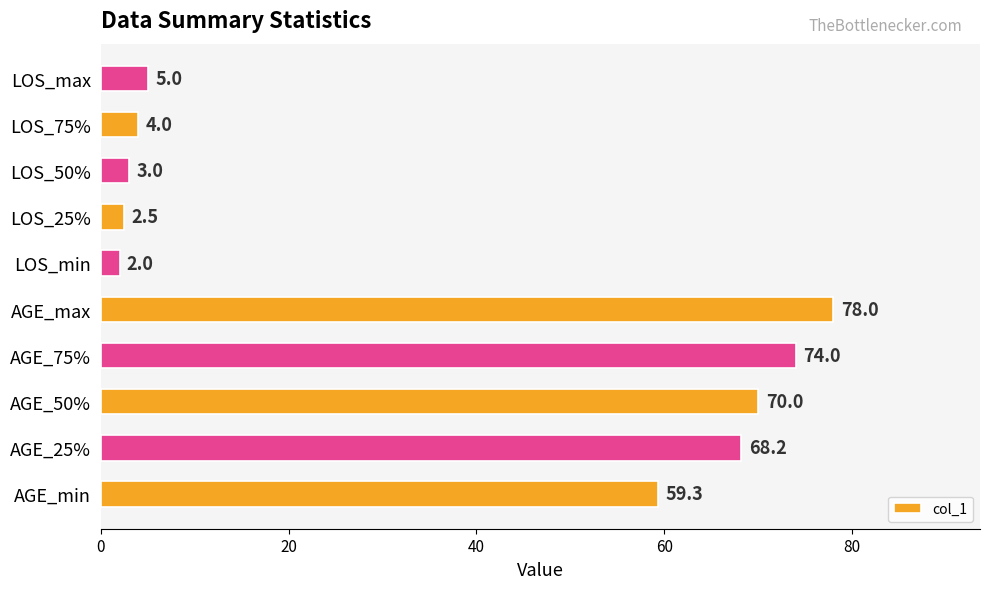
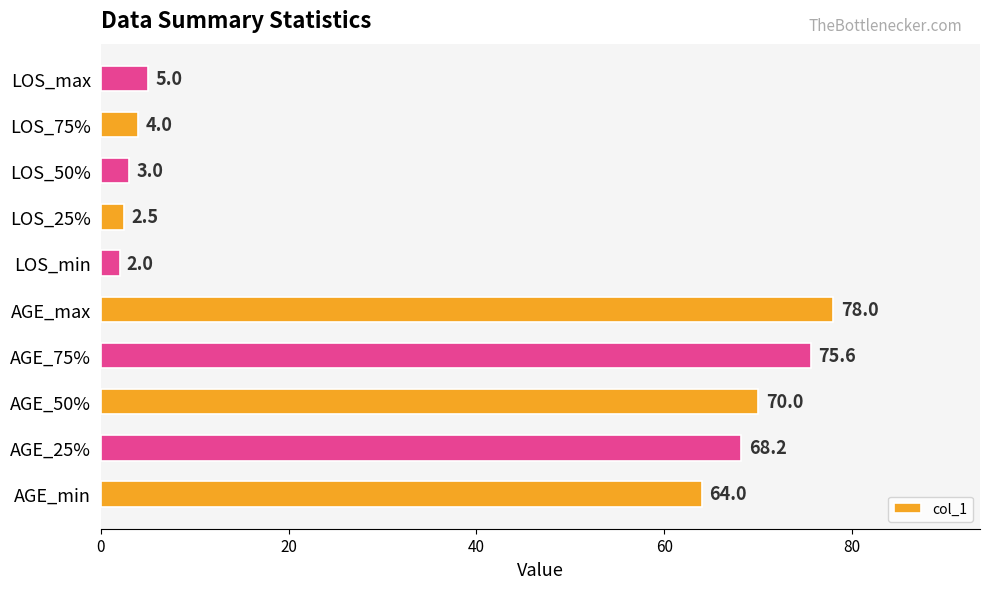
  {
    "LOS_max": 5.0,
    "LOS_75%": 4.0,
    "LOS_50%": 3.0,
    "LOS_25%": 2.5,
    "LOS_min": 2.0,
    "AGE_max": 78.0,
-   "AGE_75%": 74.0,
+   "AGE_75%": 75.6,
    "AGE_50%": 70.0,
    "AGE_25%": 68.2,
-   "AGE_min": 59.3
+   "AGE_min": 64.0
  }
